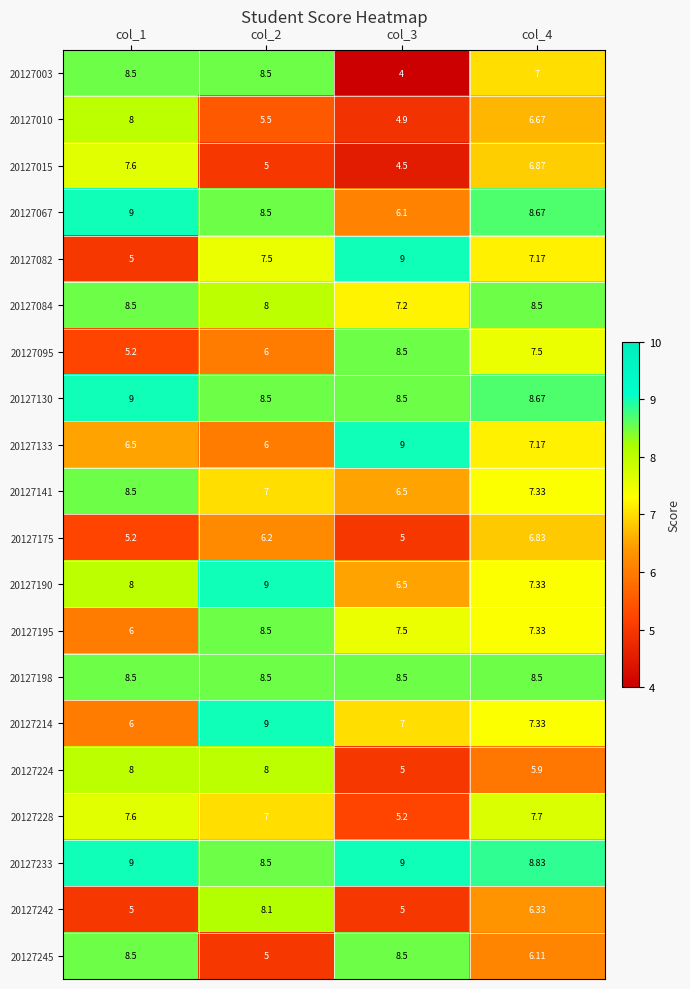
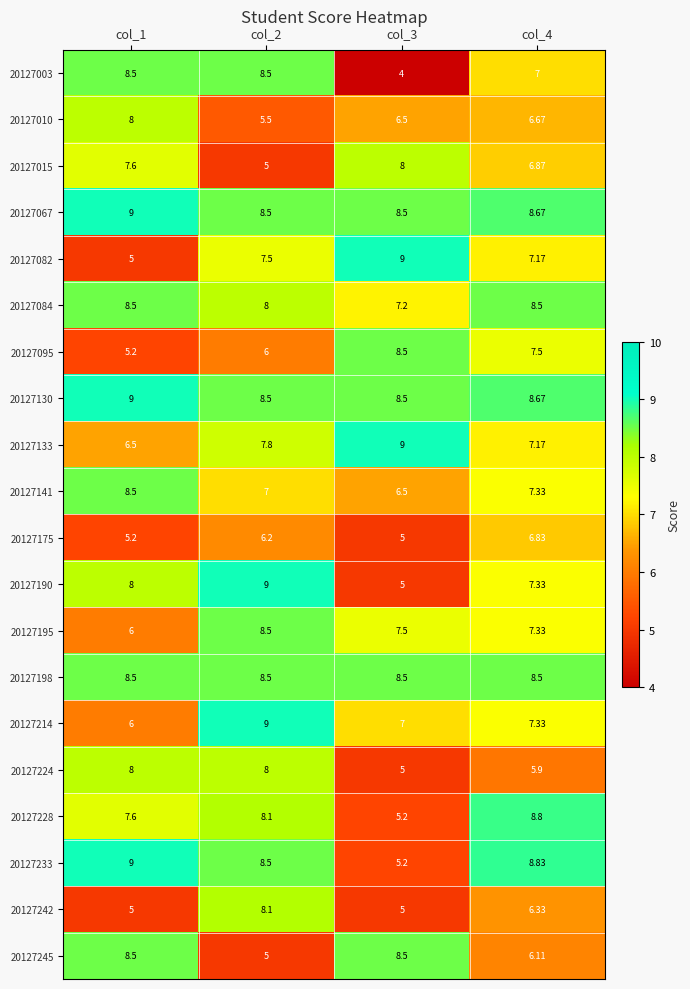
  {
    "20127003": {
      "col_1": 8.5,
      "col_2": 8.5,
      "col_3": 4,
      "col_4": 7
    },
    "20127010": {
      "col_1": 8,
      "col_2": 5.5,
-     "col_3": 4.9,
+     "col_3": 6.5,
      "col_4": 6.67
    },
    "20127015": {
      "col_1": 7.6,
      "col_2": 5,
-     "col_3": 4.5,
+     "col_3": 8,
      "col_4": 6.87
    },
    "20127067": {
      "col_1": 9,
      "col_2": 8.5,
-     "col_3": 6.1,
+     "col_3": 8.5,
      "col_4": 8.67
    },
    "20127082": {
      "col_1": 5,
      "col_2": 7.5,
      "col_3": 9,
      "col_4": 7.17
    },
    "20127084": {
      "col_1": 8.5,
      "col_2": 8,
      "col_3": 7.2,
      "col_4": 8.5
    },
    "20127095": {
      "col_1": 5.2,
      "col_2": 6,
      "col_3": 8.5,
      "col_4": 7.5
    },
    "20127130": {
      "col_1": 9,
      "col_2": 8.5,
      "col_3": 8.5,
      "col_4": 8.67
    },
    "20127133": {
      "col_1": 6.5,
-     "col_2": 6,
+     "col_2": 7.8,
      "col_3": 9,
      "col_4": 7.17
    },
    "20127141": {
      "col_1": 8.5,
      "col_2": 7,
      "col_3": 6.5,
      "col_4": 7.33
    },
    "20127175": {
      "col_1": 5.2,
      "col_2": 6.2,
      "col_3": 5,
      "col_4": 6.83
    },
    "20127190": {
      "col_1": 8,
      "col_2": 9,
-     "col_3": 6.5,
+     "col_3": 5,
      "col_4": 7.33
    },
    "20127195": {
      "col_1": 6,
      "col_2": 8.5,
      "col_3": 7.5,
      "col_4": 7.33
    },
    "20127198": {
      "col_1": 8.5,
      "col_2": 8.5,
      "col_3": 8.5,
      "col_4": 8.5
    },
    "20127214": {
      "col_1": 6,
      "col_2": 9,
      "col_3": 7,
      "col_4": 7.33
    },
    "20127224": {
      "col_1": 8,
      "col_2": 8,
      "col_3": 5,
      "col_4": 5.9
    },
    "20127228": {
      "col_1": 7.6,
-     "col_2": 7,
+     "col_2": 8.1,
      "col_3": 5.2,
-     "col_4": 7.7
+     "col_4": 8.8
    },
    "20127233": {
      "col_1": 9,
      "col_2": 8.5,
-     "col_3": 9,
+     "col_3": 5.2,
      "col_4": 8.83
    },
    "20127242": {
      "col_1": 5,
      "col_2": 8.1,
      "col_3": 5,
      "col_4": 6.33
    },
    "20127245": {
      "col_1": 8.5,
      "col_2": 5,
      "col_3": 8.5,
      "col_4": 6.11
    }
  }
